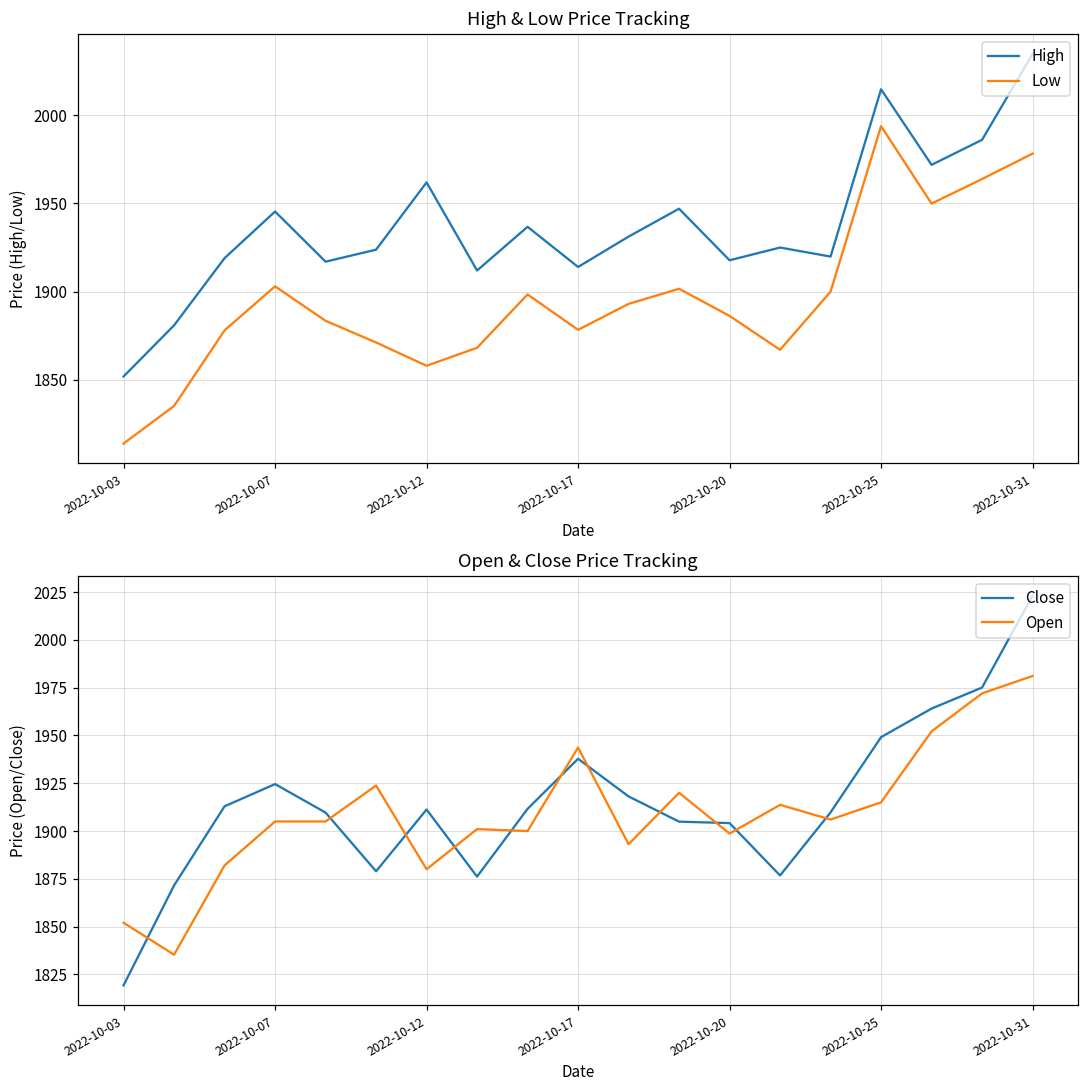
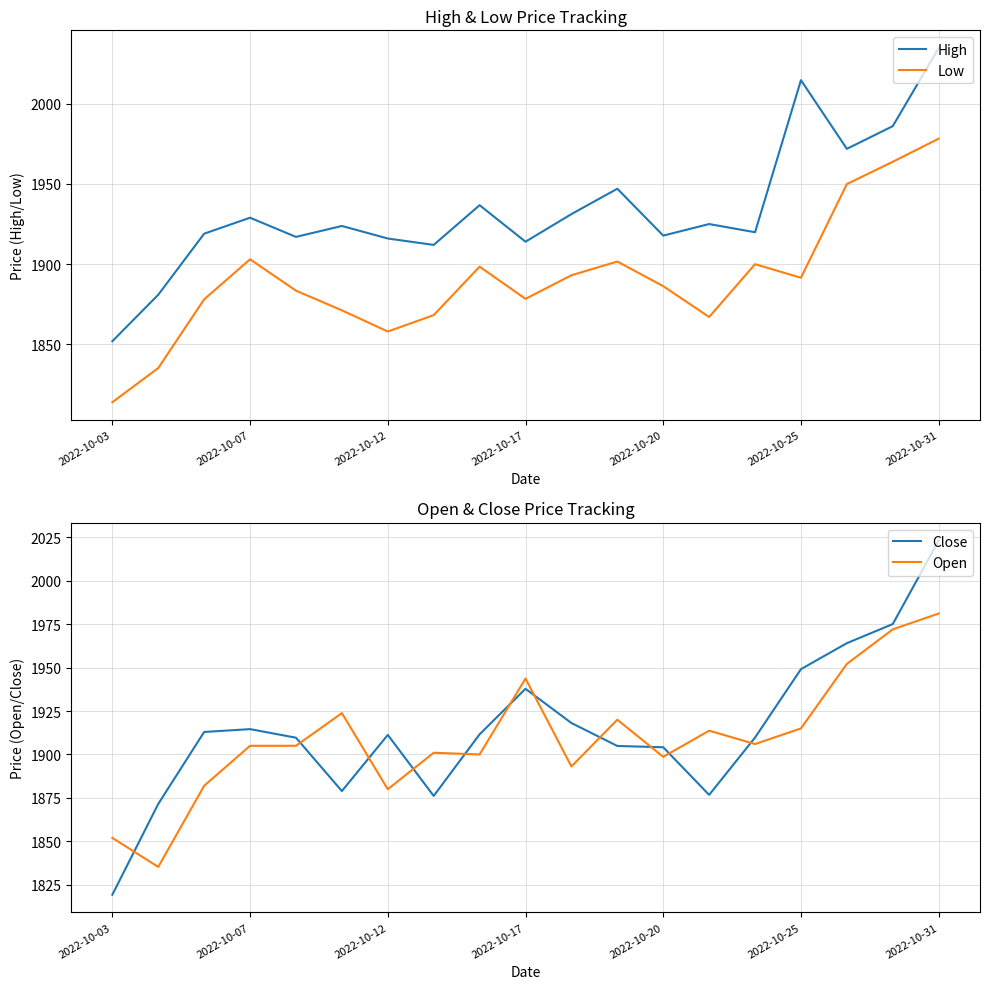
  {
    "High & Low Price Tracking": {
      "High": {
        "2022-10-03": 1852,
-       "2022-10-07": 1945,
-       "2022-10-12": 1962,
+       "2022-10-07": 1929,
+       "2022-10-12": 1916,
        "2022-10-17": 1914,
        "2022-10-20": 1918,
        "2022-10-25": 2015
      },
      "Low": {
        "2022-10-03": 1814,
        "2022-10-07": 1903,
        "2022-10-12": 1858,
        "2022-10-17": 1878,
        "2022-10-20": 1886,
-       "2022-10-25": 1994,
+       "2022-10-25": 1892,
        "2022-10-31": 1978
      }
    },
    "Open & Close Price Tracking": {
      "Close": {
        "2022-10-03": 1819,
-       "2022-10-07": 1925,
+       "2022-10-07": 1915,
        "2022-10-12": 1911,
        "2022-10-17": 1938,
        "2022-10-20": 1904,
        "2022-10-25": 1949
      },
      "Open": {
        "2022-10-03": 1852,
        "2022-10-07": 1905,
        "2022-10-12": 1880,
        "2022-10-17": 1944,
        "2022-10-20": 1899,
        "2022-10-25": 1915,
        "2022-10-31": 1981
      }
    }
  }
